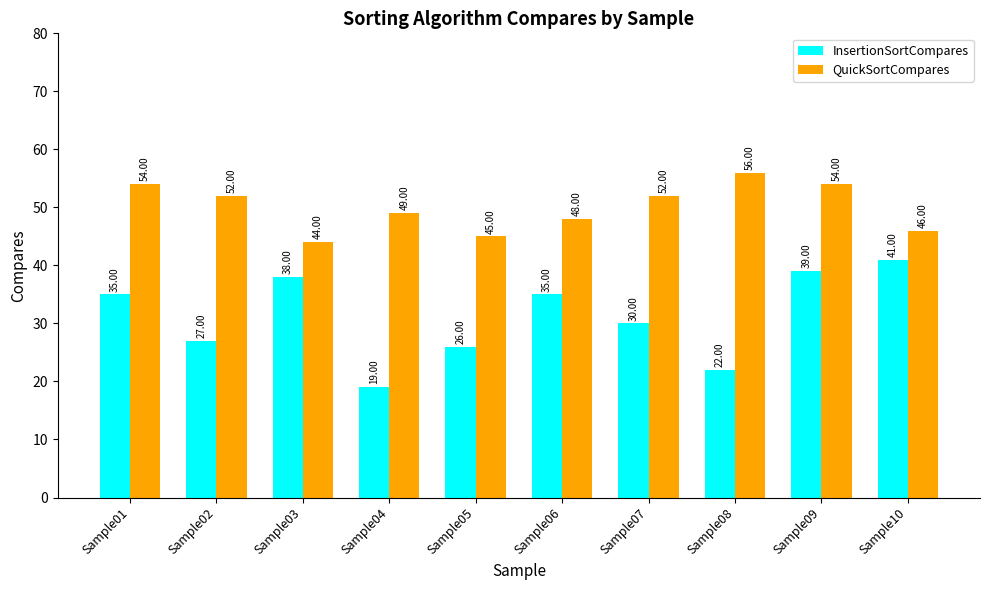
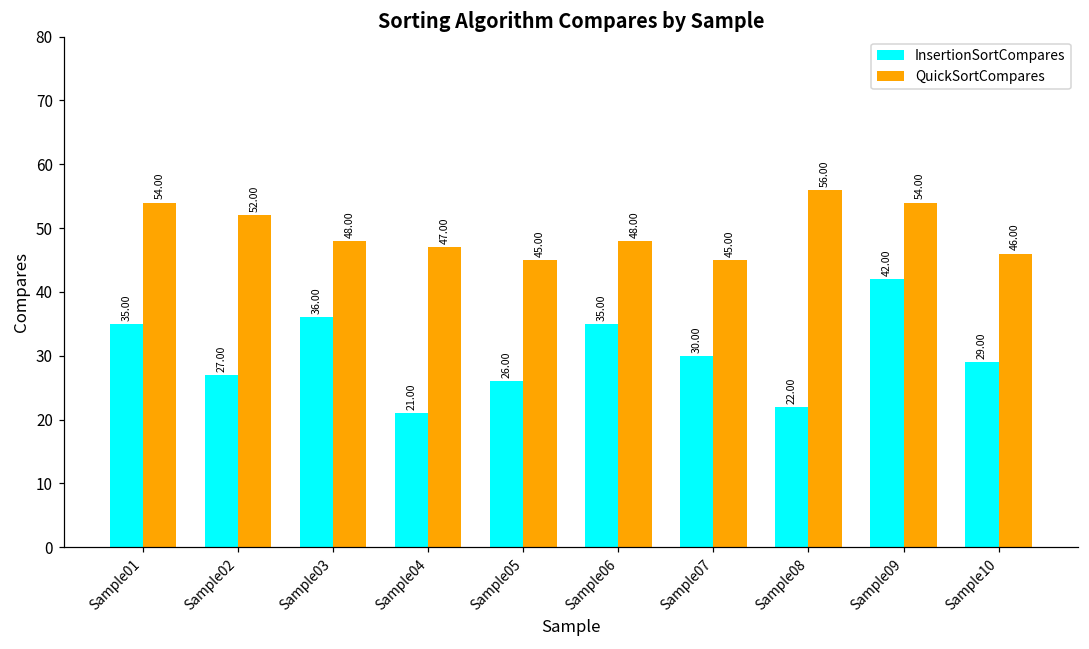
  {
    "InsertionSortCompares": {
      "Sample01": 35.00,
      "Sample02": 27.00,
-     "Sample03": 38.00,
-     "Sample04": 19.00,
+     "Sample03": 36.00,
+     "Sample04": 21.00,
      "Sample05": 26.00,
      "Sample06": 35.00,
      "Sample07": 30.00,
      "Sample08": 22.00,
-     "Sample09": 39.00,
-     "Sample10": 41.00
+     "Sample09": 42.00,
+     "Sample10": 29.00
    },
    "QuickSortCompares": {
      "Sample01": 54.00,
      "Sample02": 52.00,
-     "Sample03": 44.00,
-     "Sample04": 49.00,
+     "Sample03": 48.00,
+     "Sample04": 47.00,
      "Sample05": 45.00,
      "Sample06": 48.00,
-     "Sample07": 52.00,
+     "Sample07": 45.00,
      "Sample08": 56.00,
      "Sample09": 54.00,
      "Sample10": 46.00
    }
  }
